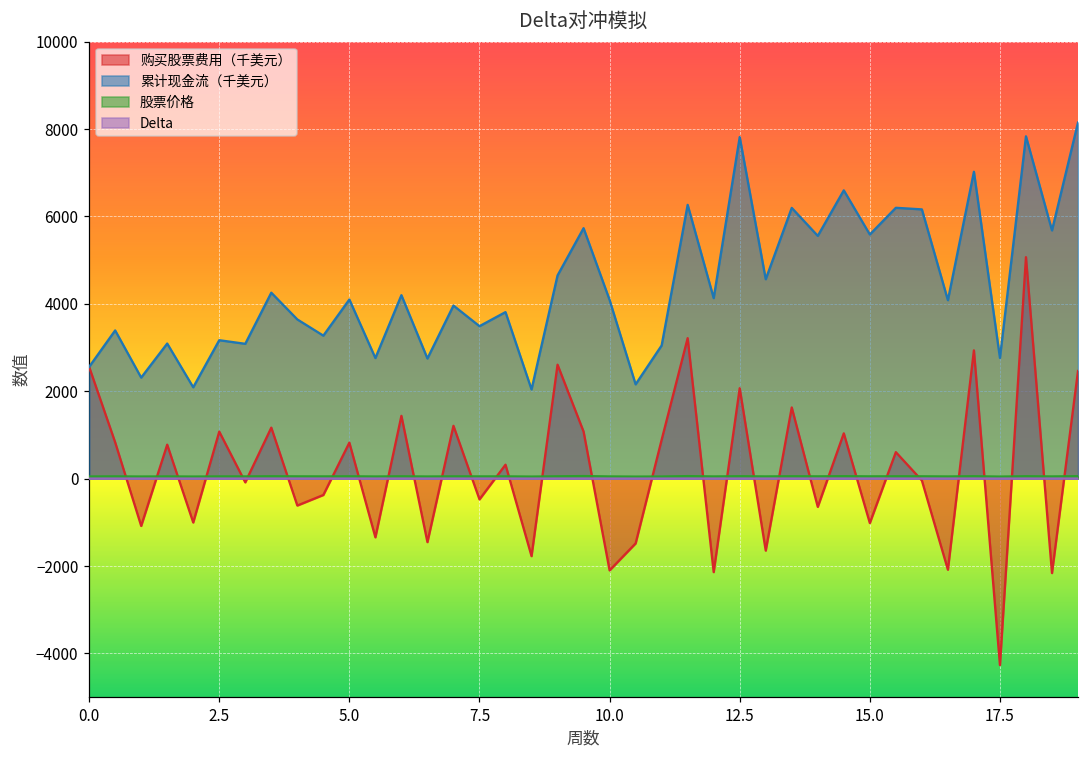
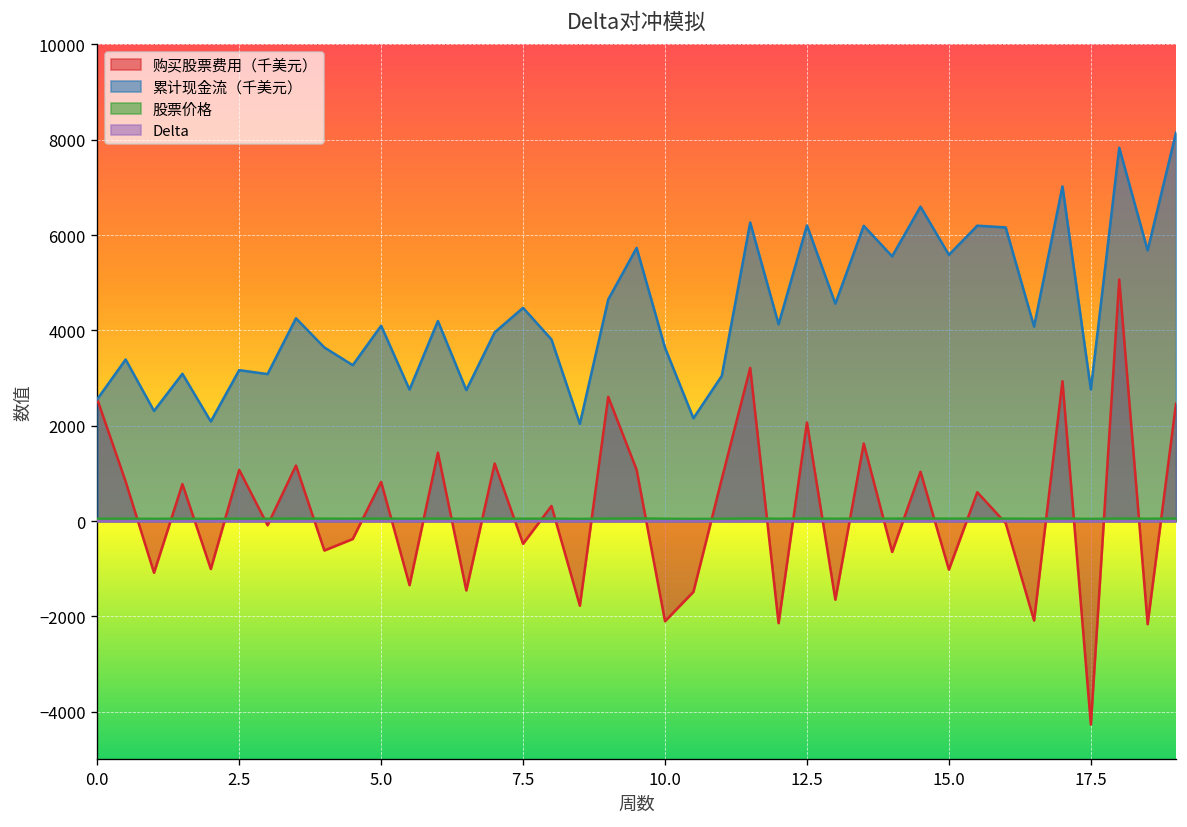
  {
    "累计现金流（千美元）": {
      "2.5": 3200,
      "5.0": 4100,
-     "7.5": 3500,
-     "10.0": 4100,
-     "12.5": 7800,
+     "7.5": 4500,
+     "10.0": 3600,
+     "12.5": 6200,
      "15.0": 5600,
      "17.5": 2800
    }
  }
